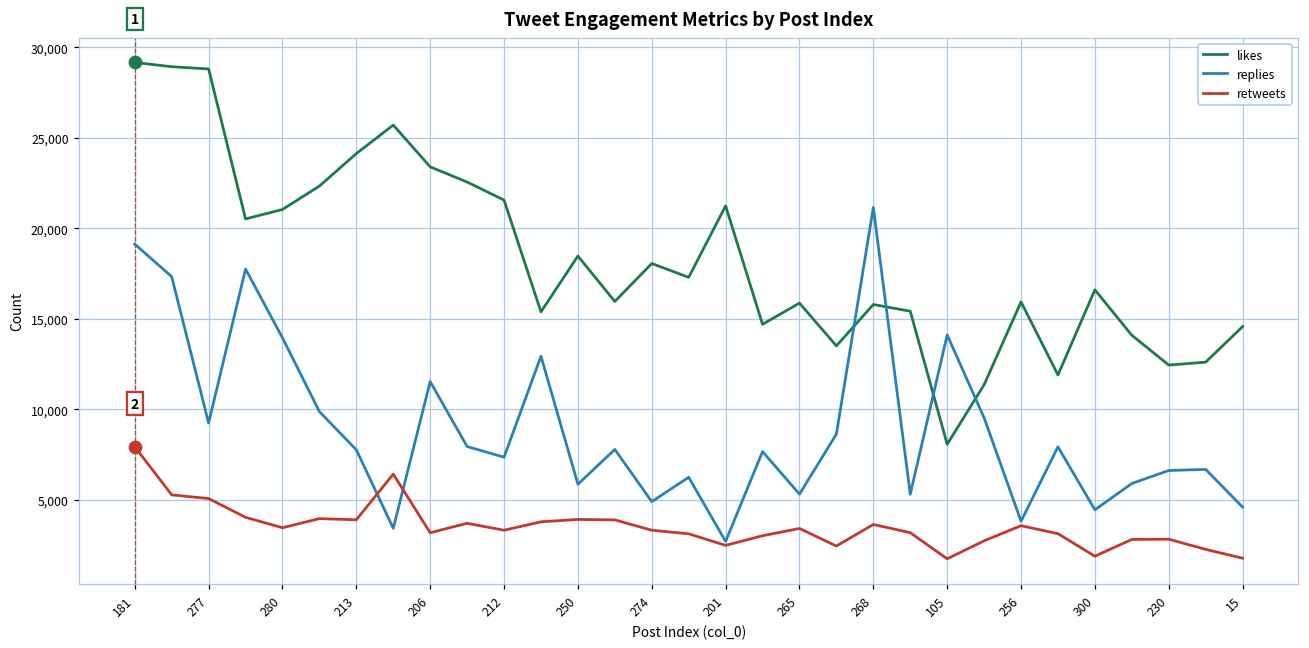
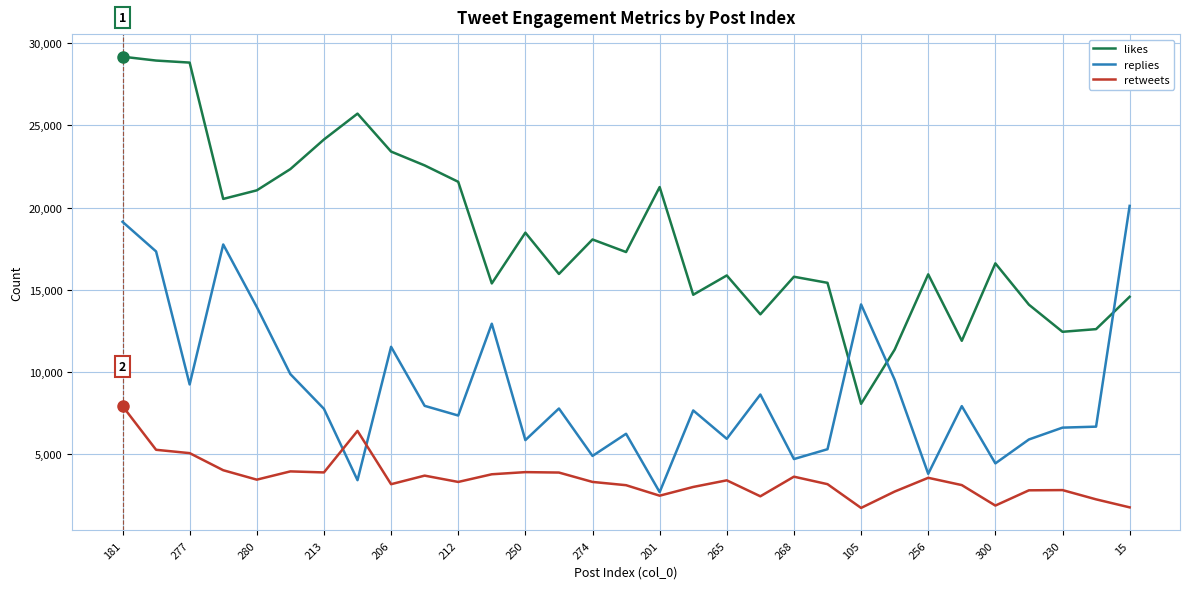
  {
    "replies": {
      "181": "19,100",
      "277": "9,300",
      "280": "14,000",
      "213": "7,800",
      "206": "11,500",
      "212": "7,400",
      "250": "5,900",
      "274": "4,900",
      "201": "2,700",
-     "265": "5,300",
-     "268": "21,200",
+     "265": "5,900",
+     "268": "4,700",
      "105": "14,100",
      "256": "3,800",
      "300": "4,500",
      "230": "6,600",
-     "15": "4,600"
+     "15": "20,100"
    }
  }
